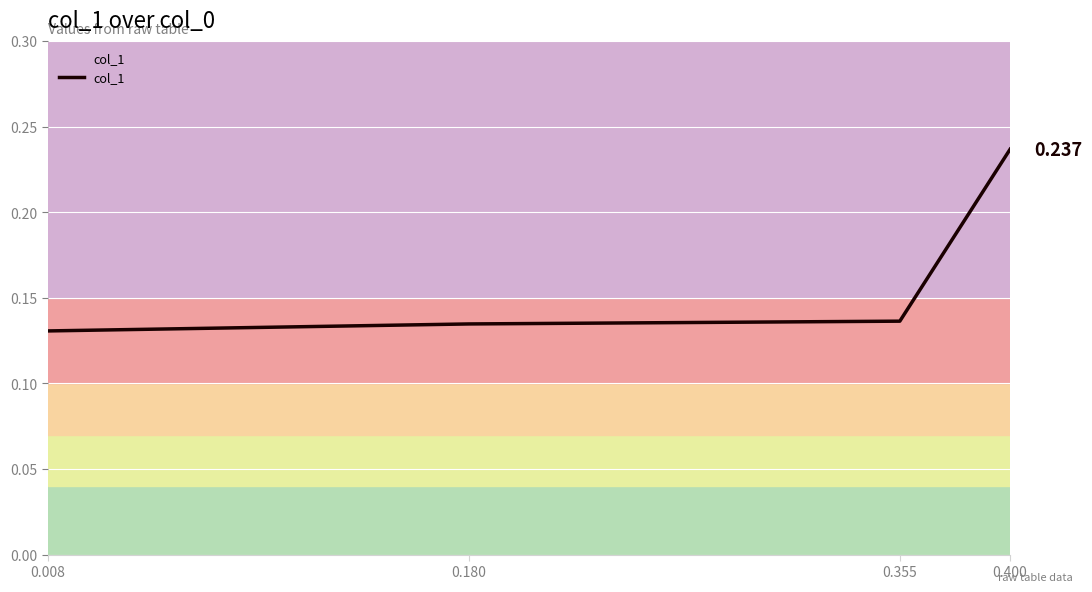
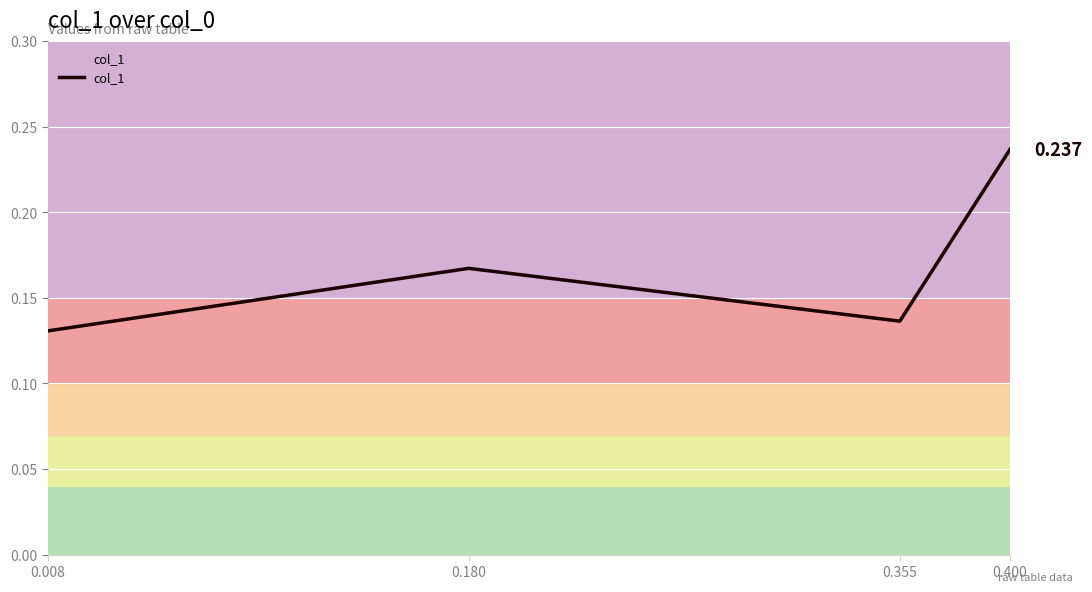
  {
    "0.008": 0.131,
-   "0.180": 0.135,
+   "0.180": 0.167,
    "0.355": 0.136
  }
